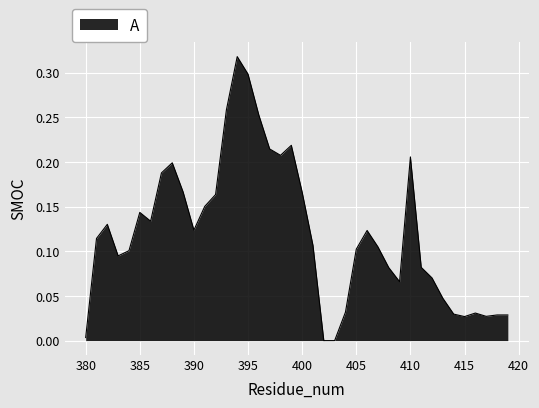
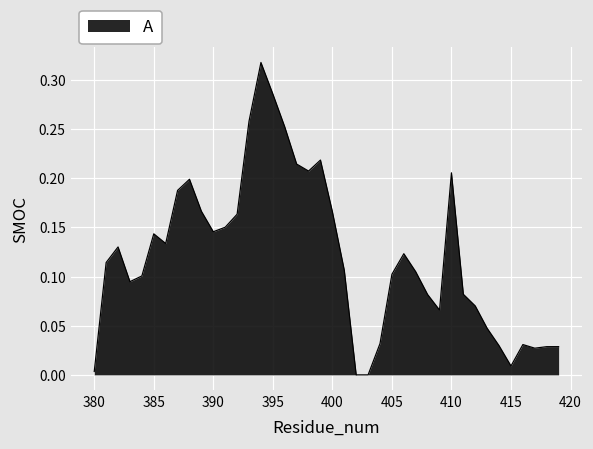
  {
    "380": 0.00,
    "385": 0.14,
-   "390": 0.12,
-   "395": 0.30,
+   "390": 0.15,
+   "395": 0.29,
    "400": 0.17,
    "405": 0.10,
    "410": 0.21,
-   "415": 0.03
+   "415": 0.01
  }
